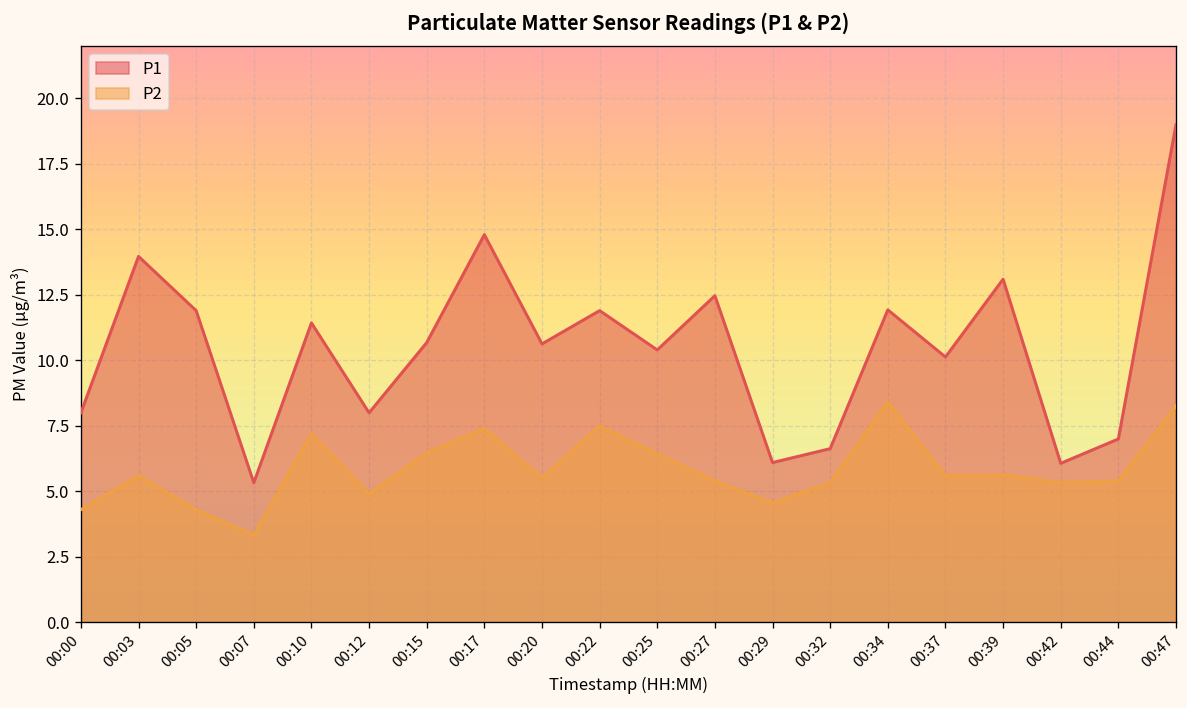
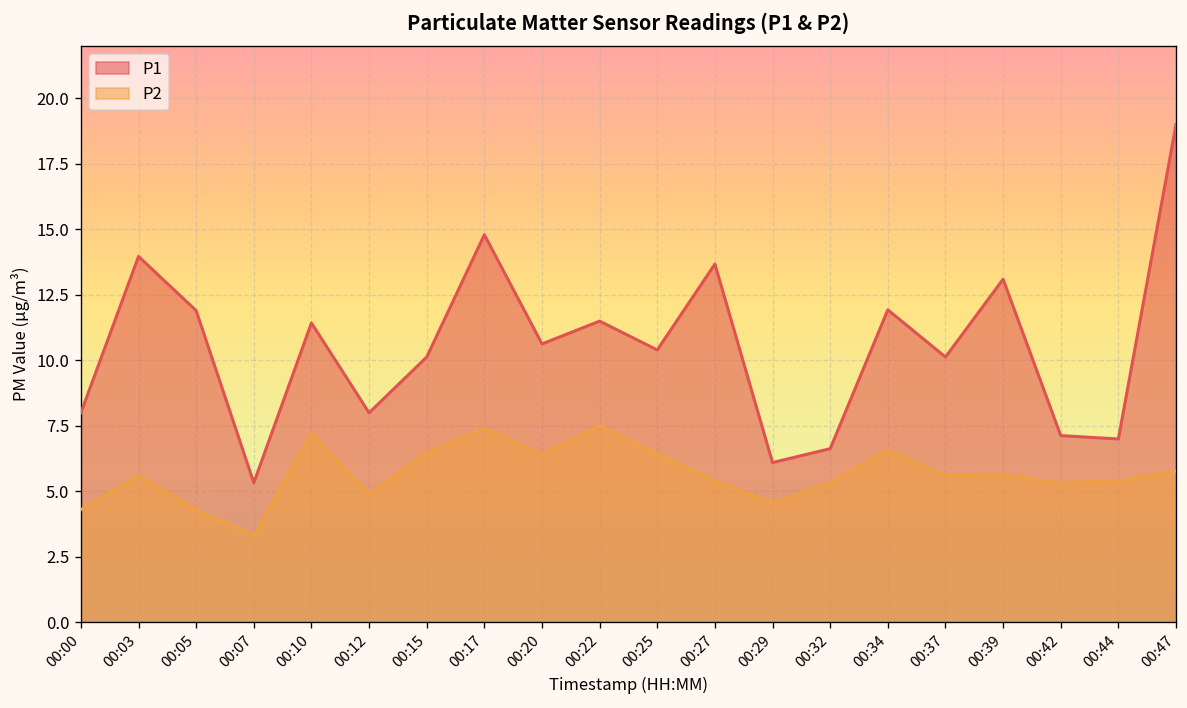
  {
    "P1": {
      "00:00": 8.0,
      "00:03": 14.0,
      "00:05": 11.9,
      "00:07": 5.3,
      "00:10": 11.4,
      "00:12": 8.0,
-     "00:15": 10.7,
+     "00:15": 10.1,
      "00:17": 14.8,
      "00:20": 10.6,
-     "00:22": 11.9,
+     "00:22": 11.5,
      "00:25": 10.4,
-     "00:27": 12.5,
+     "00:27": 13.7,
      "00:29": 6.1,
      "00:32": 6.6,
      "00:34": 11.9,
      "00:37": 10.1,
      "00:39": 13.1,
-     "00:42": 6.1,
+     "00:42": 7.1,
      "00:44": 7.0,
      "00:47": 19.0
    },
    "P2": {
      "00:00": 4.3,
      "00:03": 5.6,
      "00:05": 4.3,
      "00:07": 3.3,
      "00:10": 7.2,
      "00:12": 4.9,
      "00:15": 6.5,
      "00:17": 7.4,
-     "00:20": 5.5,
+     "00:20": 6.4,
      "00:22": 7.5,
      "00:25": 6.4,
      "00:27": 5.4,
      "00:29": 4.6,
      "00:32": 5.3,
-     "00:34": 8.4,
+     "00:34": 6.6,
      "00:37": 5.6,
      "00:39": 5.6,
      "00:42": 5.3,
      "00:44": 5.4,
-     "00:47": 8.3
+     "00:47": 5.8
    }
  }
